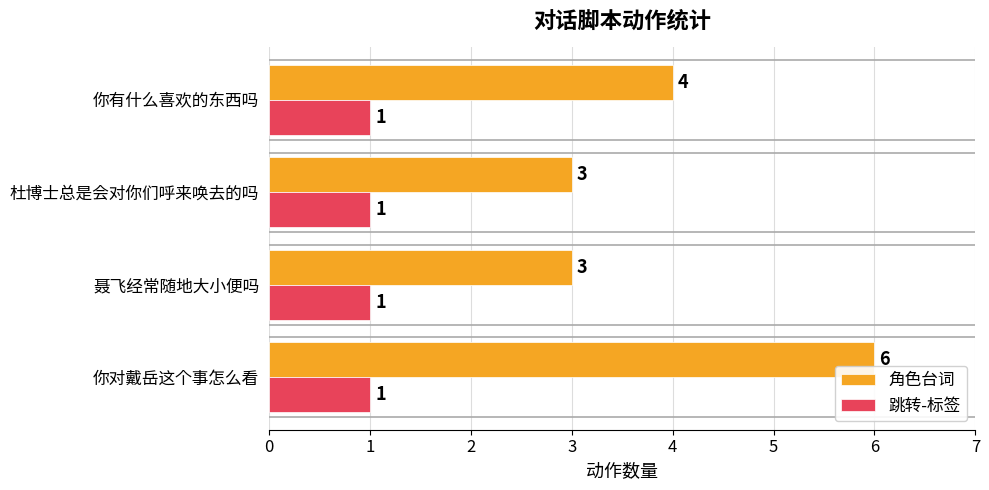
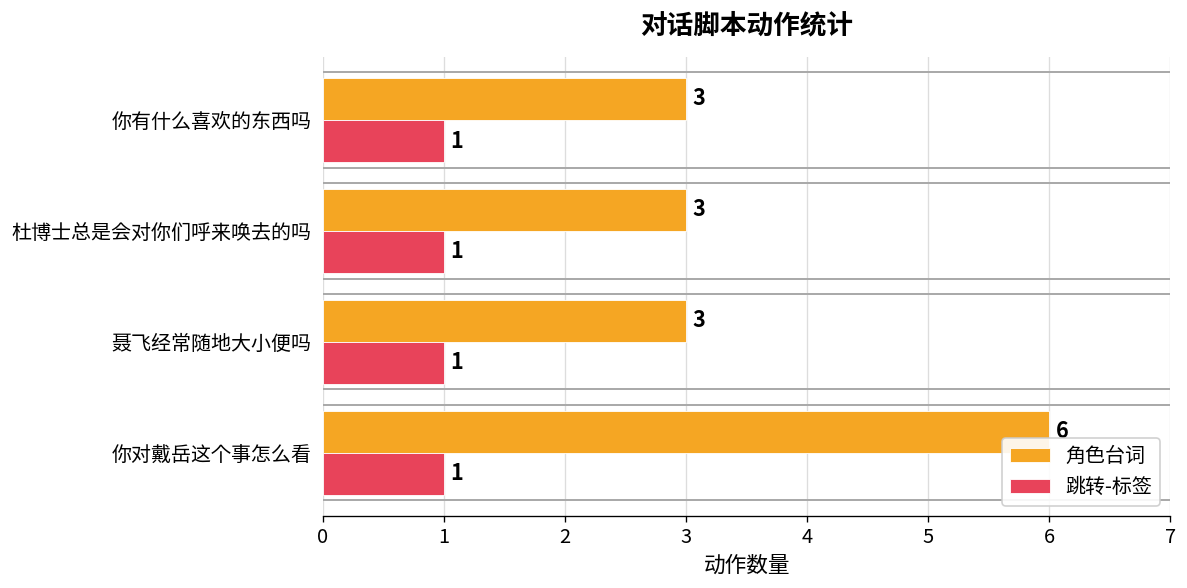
  {
    "角色台词": {
-     "你有什么喜欢的东西吗": 4,
+     "你有什么喜欢的东西吗": 3,
      "杜博士总是会对你们呼来唤去的吗": 3,
      "聂飞经常随地大小便吗": 3
    },
    "跳转-标签": {
      "你有什么喜欢的东西吗": 1,
      "杜博士总是会对你们呼来唤去的吗": 1,
      "聂飞经常随地大小便吗": 1,
      "你对戴岳这个事怎么看": 1
    }
  }
